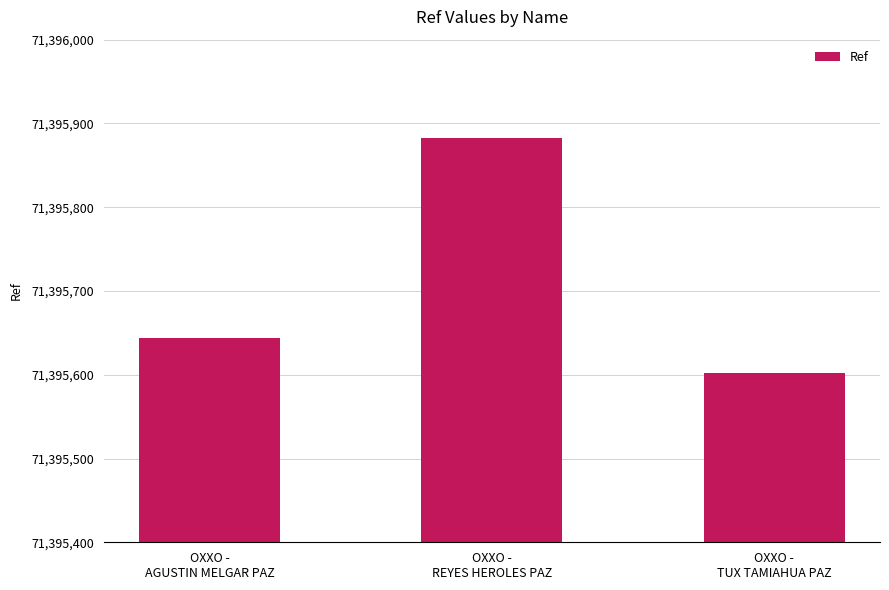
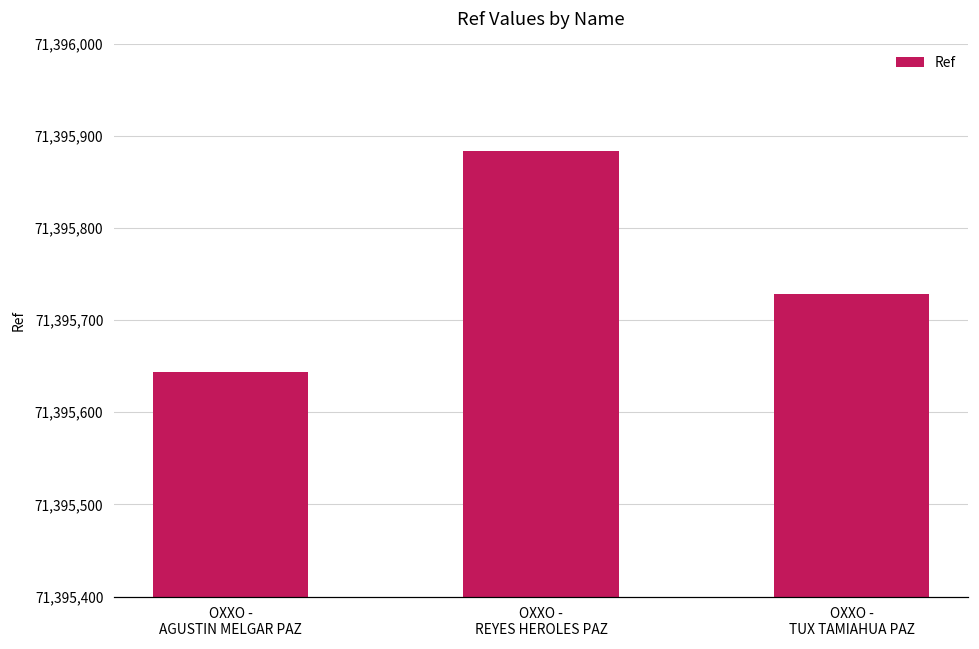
  {
    "OXXO - AGUSTIN MELGAR PAZ": "71,395,640",
    "OXXO - REYES HEROLES PAZ": "71,395,880",
-   "OXXO - TUX TAMIAHUA PAZ": "71,395,600"
+   "OXXO - TUX TAMIAHUA PAZ": "71,395,730"
  }
